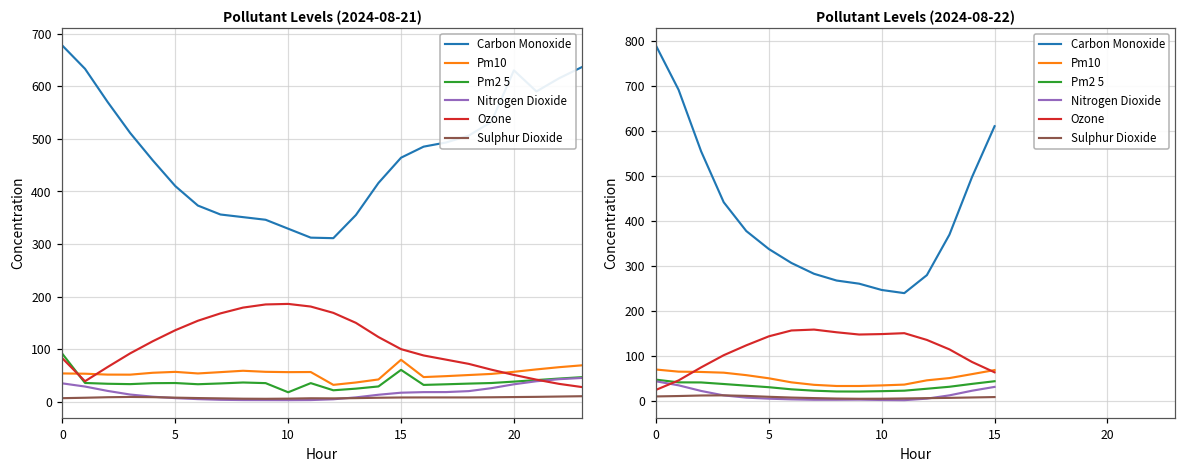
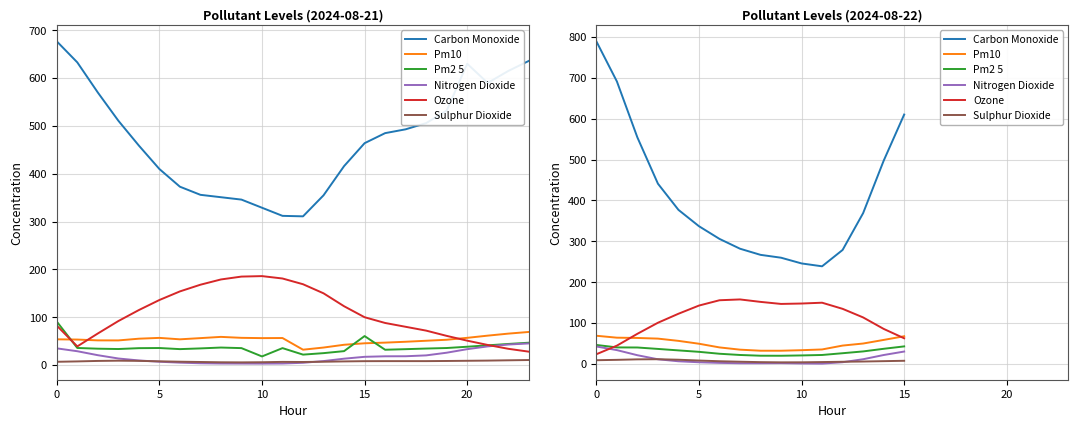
  {
    "Pollutant Levels (2024-08-21)": {
      "Carbon Monoxide": {
        "0": 680,
        "5": 410,
        "10": 330,
        "15": 460
      },
      "Pm10": {
        "0": 50,
        "5": 60,
        "10": 60,
-       "15": 80,
+       "15": 50,
        "20": 60
      },
      "Pm2 5": {
        "0": 90,
        "5": 40,
        "10": 20,
        "15": 60
      },
      "Nitrogen Dioxide": {
        "0": 30,
        "15": 20
      },
      "Ozone": {
        "0": 80,
        "5": 140,
        "10": 190,
        "15": 100,
        "20": 50
      },
      "Sulphur Dioxide": {
        "0": 10,
        "15": 10,
        "20": 10
      }
    },
    "Pollutant Levels (2024-08-22)": {
      "Carbon Monoxide": {
        "0": 790,
        "5": 340,
        "10": 250,
        "15": 610
      },
      "Pm10": {
        "0": 70,
        "5": 50,
        "10": 30
      },
      "Pm2 5": {
        "5": 30,
        "10": 20,
        "15": 40
      },
      "Nitrogen Dioxide": {
        "15": 30
      },
      "Ozone": {
        "0": 20,
        "5": 140,
        "10": 150
      },
      "Sulphur Dioxide": {
        "0": 10,
        "15": 10
      }
    }
  }
